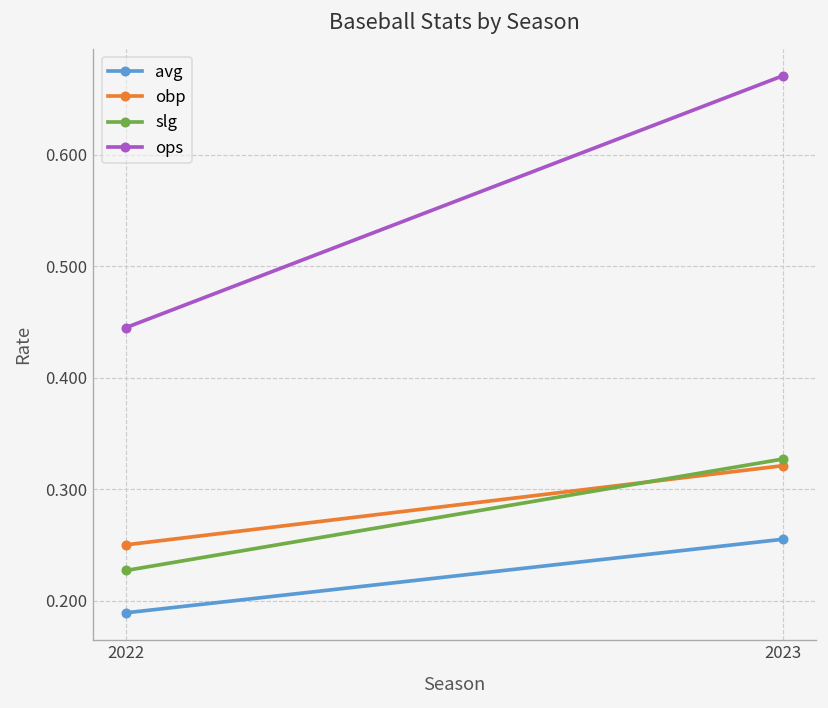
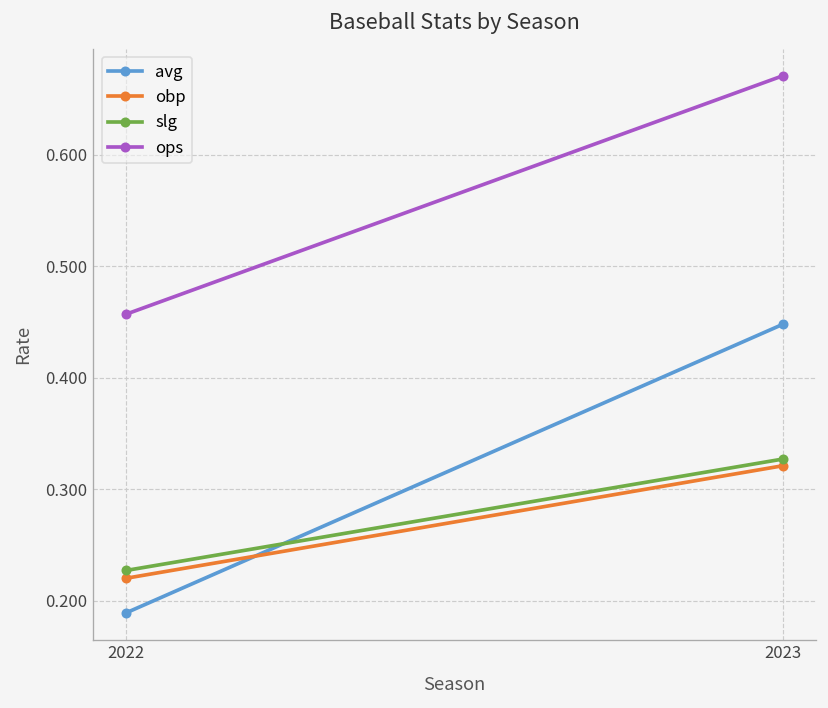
  {
    "avg": {
      "2022": 0.19,
-     "2023": 0.26
+     "2023": 0.45
    },
    "obp": {
-     "2022": 0.25,
+     "2022": 0.22,
      "2023": 0.32
    },
    "slg": {
      "2022": 0.23,
      "2023": 0.33
    },
    "ops": {
-     "2022": 0.45,
+     "2022": 0.46,
      "2023": 0.67
    }
  }
